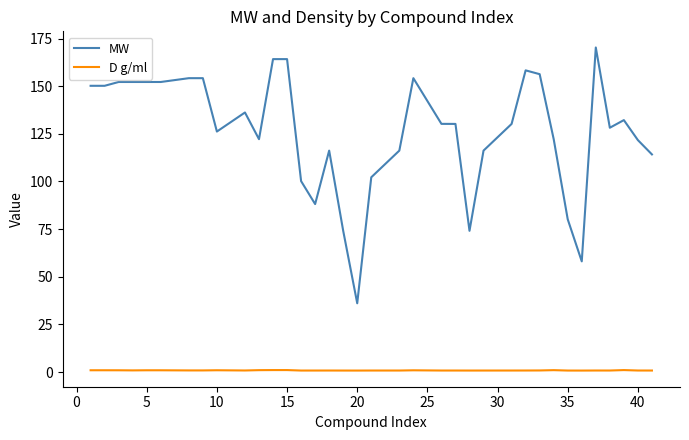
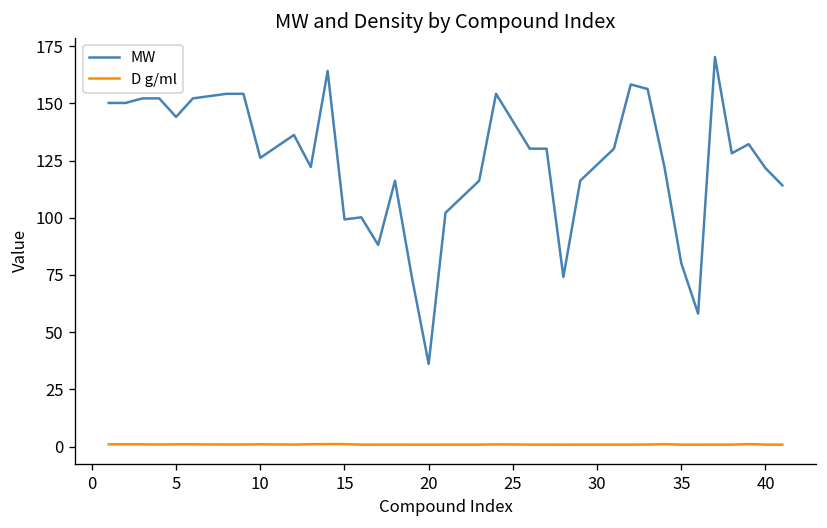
  {
    "MW": {
-     "5": 152,
+     "5": 144,
      "10": 126,
-     "15": 164,
+     "15": 99,
      "20": 36,
      "35": 80,
      "40": 122
    },
    "D g/ml": {
      "5": 1,
      "10": 1,
      "15": 1,
      "20": 1,
      "35": 1,
      "40": 1
    }
  }
